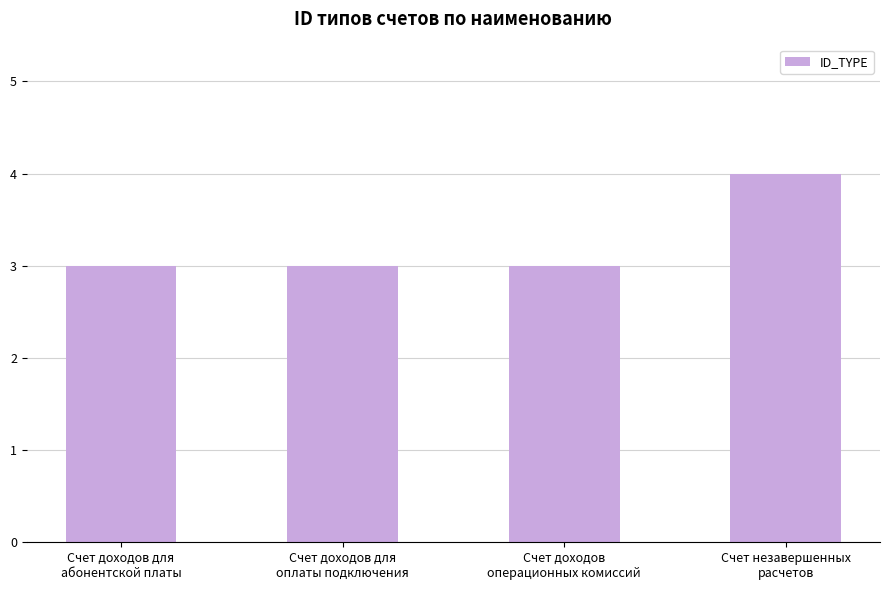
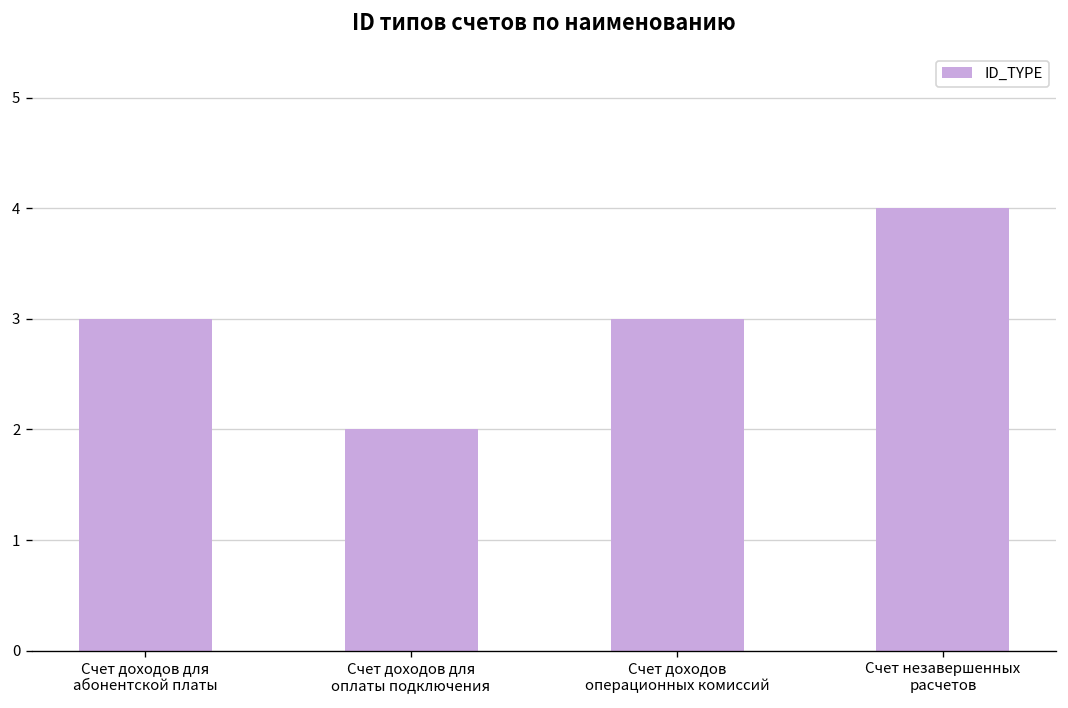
  {
    "Счет доходов для абонентской платы": 3,
-   "Счет доходов для оплаты подключения": 3,
+   "Счет доходов для оплаты подключения": 2,
    "Счет доходов операционных комиссий": 3,
    "Счет незавершенных расчетов": 4
  }
